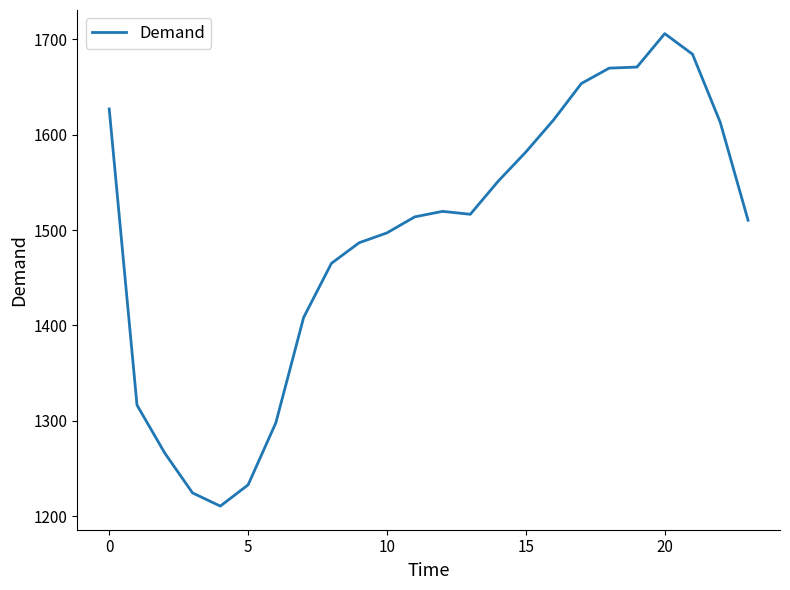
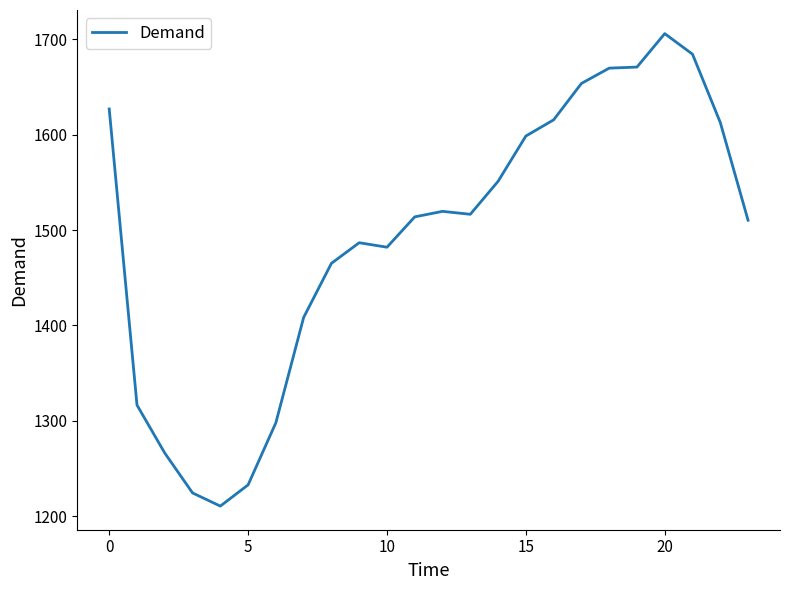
  {
    "0": 1630,
    "5": 1230,
-   "10": 1500,
-   "15": 1580,
+   "10": 1480,
+   "15": 1600,
    "20": 1710
  }
